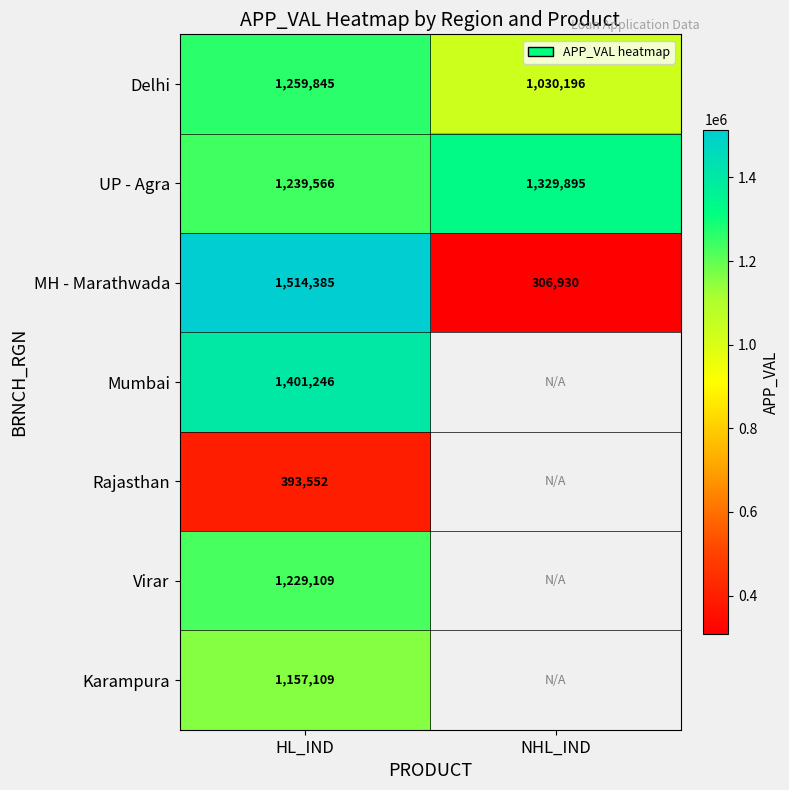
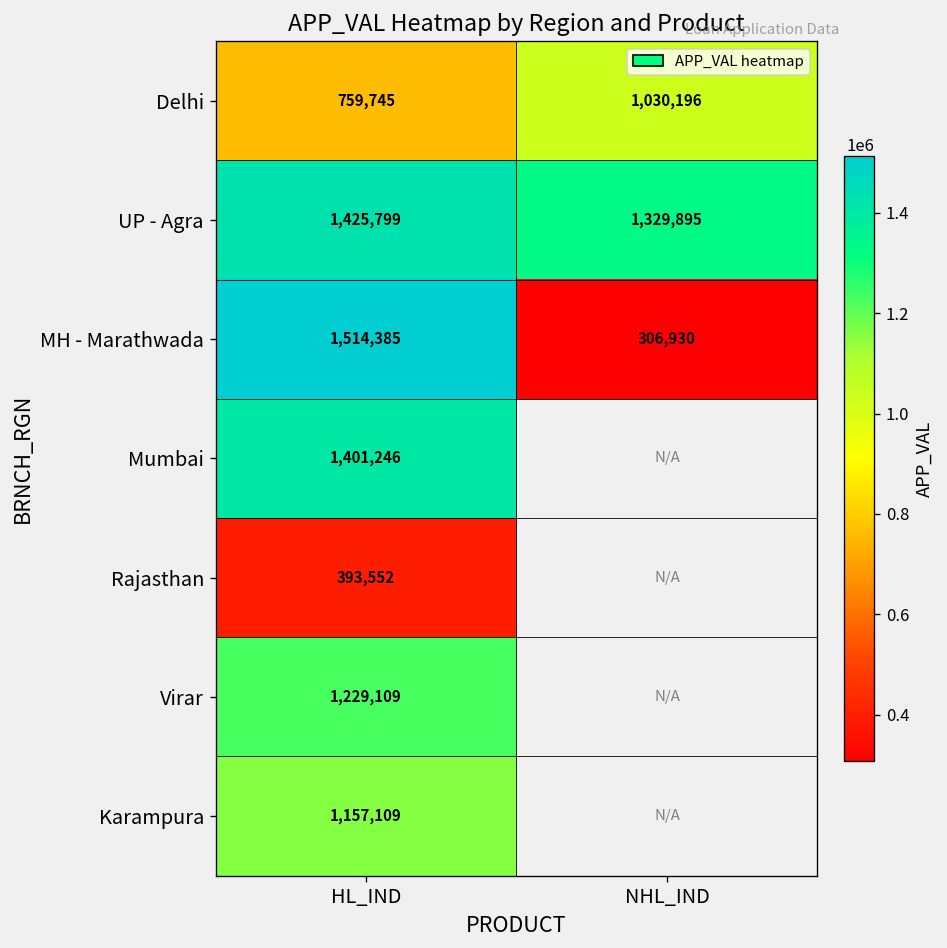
  {
    "Delhi": {
-     "HL_IND": "1,259,845",
+     "HL_IND": "759,745",
      "NHL_IND": "1,030,196"
    },
    "UP - Agra": {
-     "HL_IND": "1,239,566",
+     "HL_IND": "1,425,799",
      "NHL_IND": "1,329,895"
    },
    "MH - Marathwada": {
      "HL_IND": "1,514,385",
      "NHL_IND": "306,930"
    },
    "Mumbai": {
      "HL_IND": "1,401,246"
    },
    "Rajasthan": {
      "HL_IND": "393,552"
    },
    "Virar": {
      "HL_IND": "1,229,109"
    },
    "Karampura": {
      "HL_IND": "1,157,109"
    }
  }
